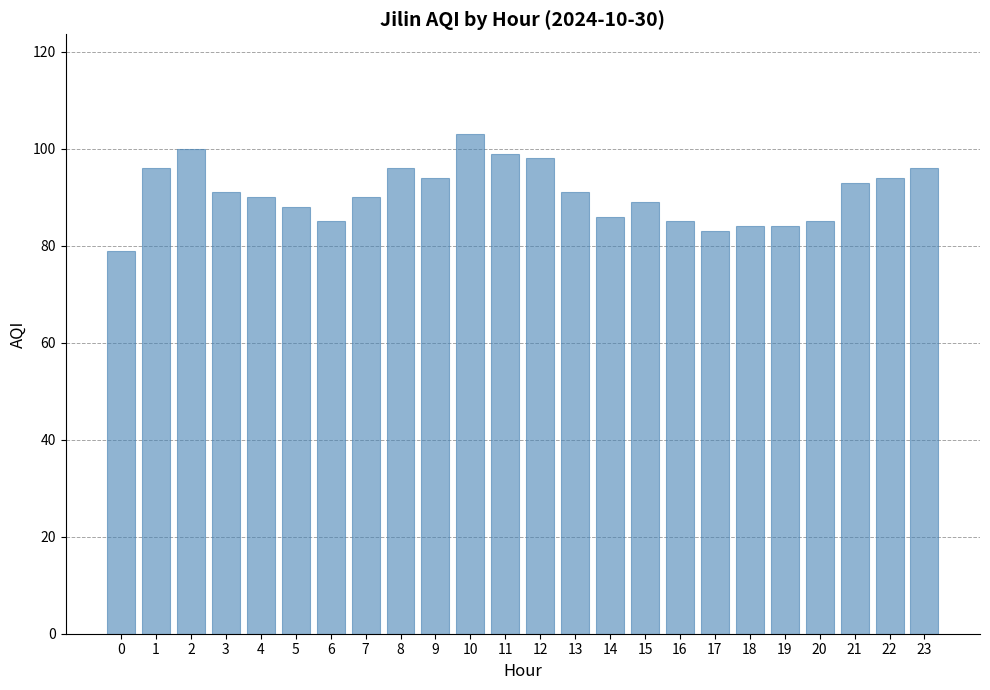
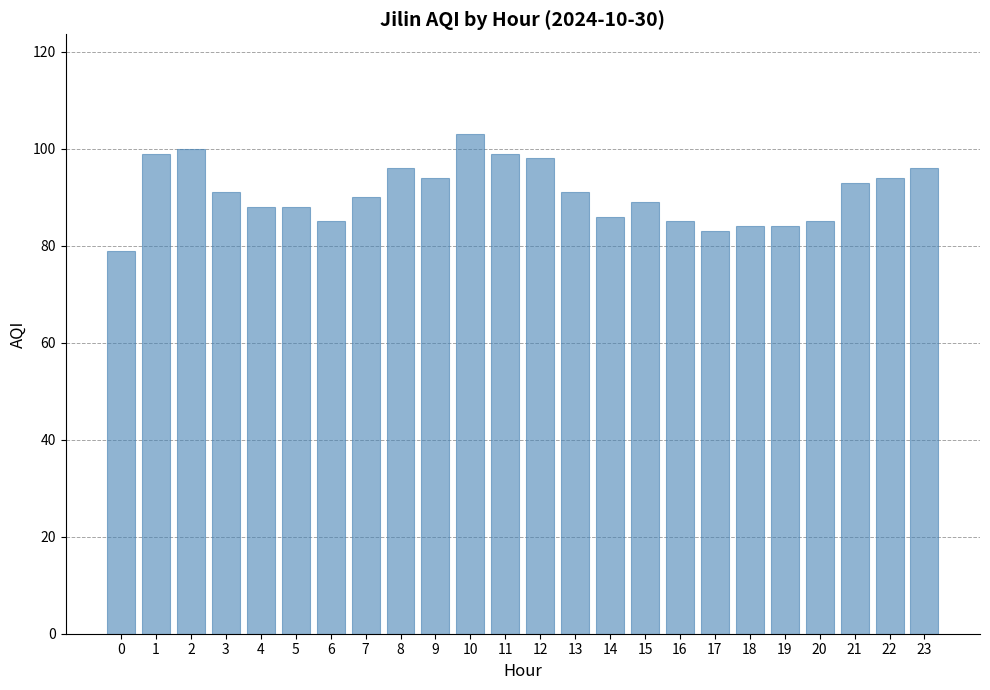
  {
    "0": 79,
-   "1": 96,
+   "1": 99,
    "2": 100,
    "3": 91,
-   "4": 90,
+   "4": 88,
    "5": 88,
    "6": 85,
    "7": 90,
    "8": 96,
    "9": 94,
    "10": 103,
    "11": 99,
    "12": 98,
    "13": 91,
    "14": 86,
    "15": 89,
    "16": 85,
    "17": 83,
    "18": 84,
    "19": 84,
    "20": 85,
    "21": 93,
    "22": 94,
    "23": 96
  }
